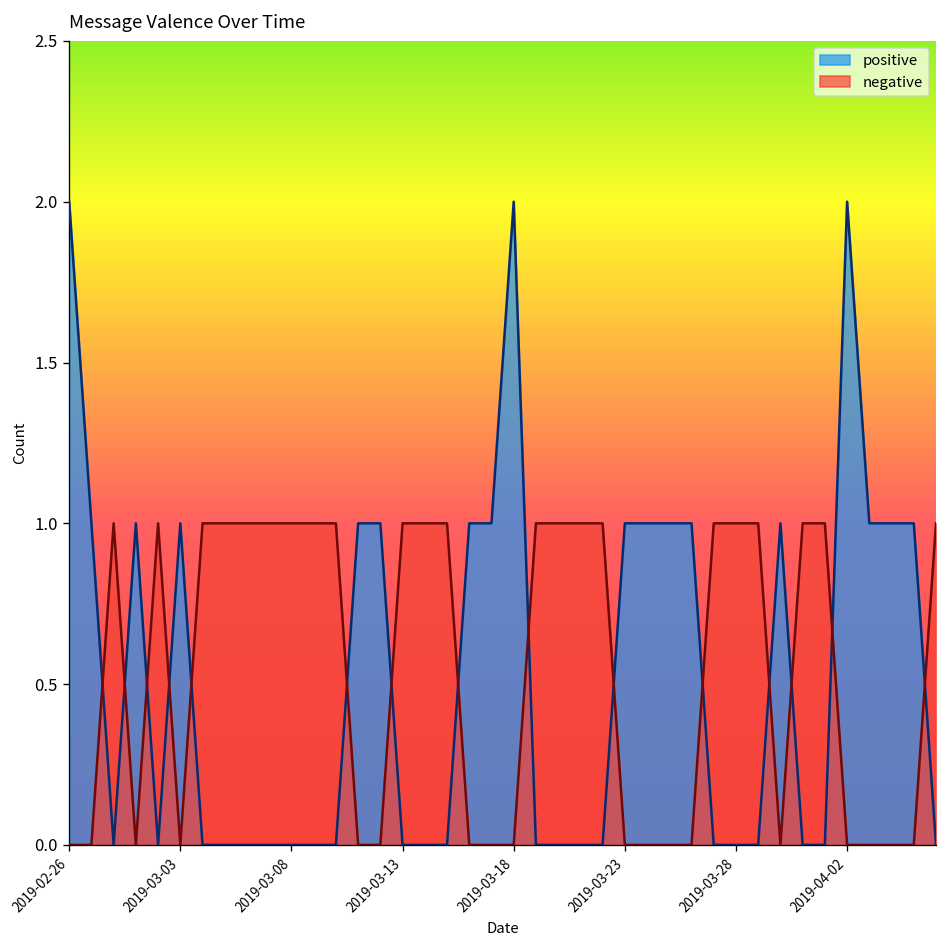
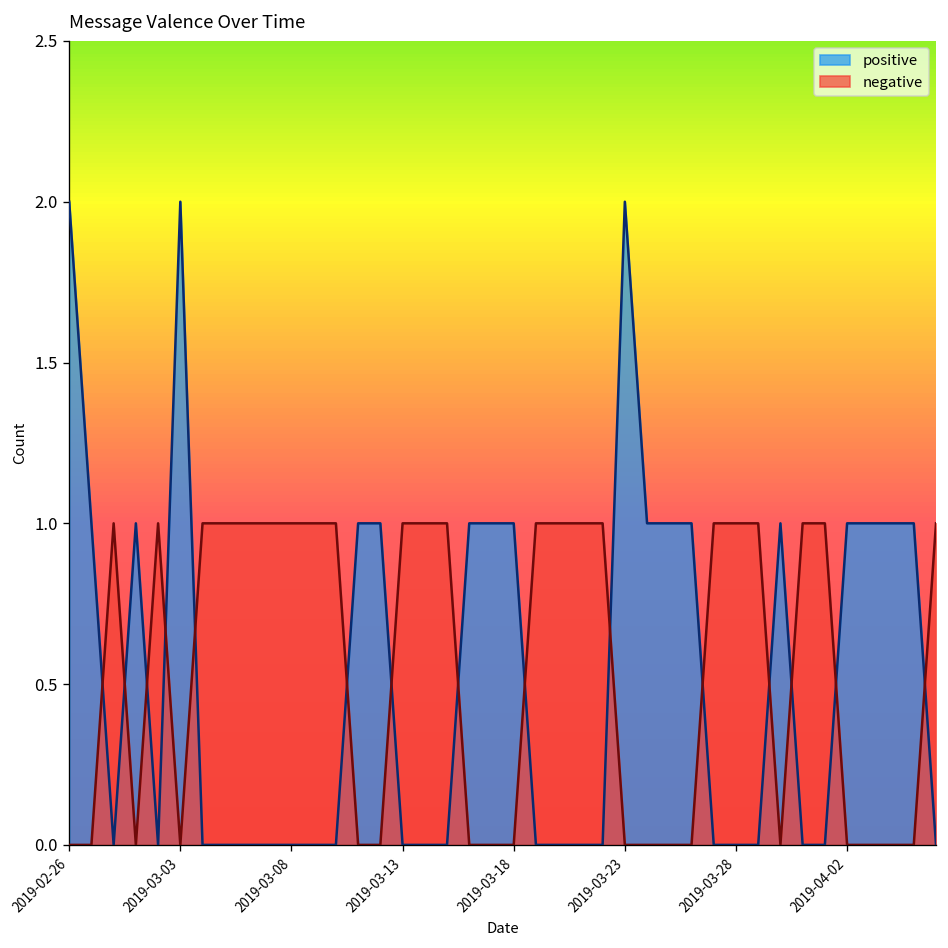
  {
    "positive": {
      "2019-02-26": 2,
-     "2019-03-03": 1,
+     "2019-03-03": 2,
      "2019-03-08": 0,
      "2019-03-13": 0,
-     "2019-03-18": 2,
-     "2019-03-23": 1,
+     "2019-03-18": 1,
+     "2019-03-23": 2,
      "2019-03-28": 0,
-     "2019-04-02": 2
+     "2019-04-02": 1
    },
    "negative": {
      "2019-02-26": 0,
      "2019-03-03": 0,
      "2019-03-08": 1,
      "2019-03-13": 1,
      "2019-03-18": 0,
      "2019-03-23": 0,
      "2019-03-28": 1,
      "2019-04-02": 0
    }
  }
